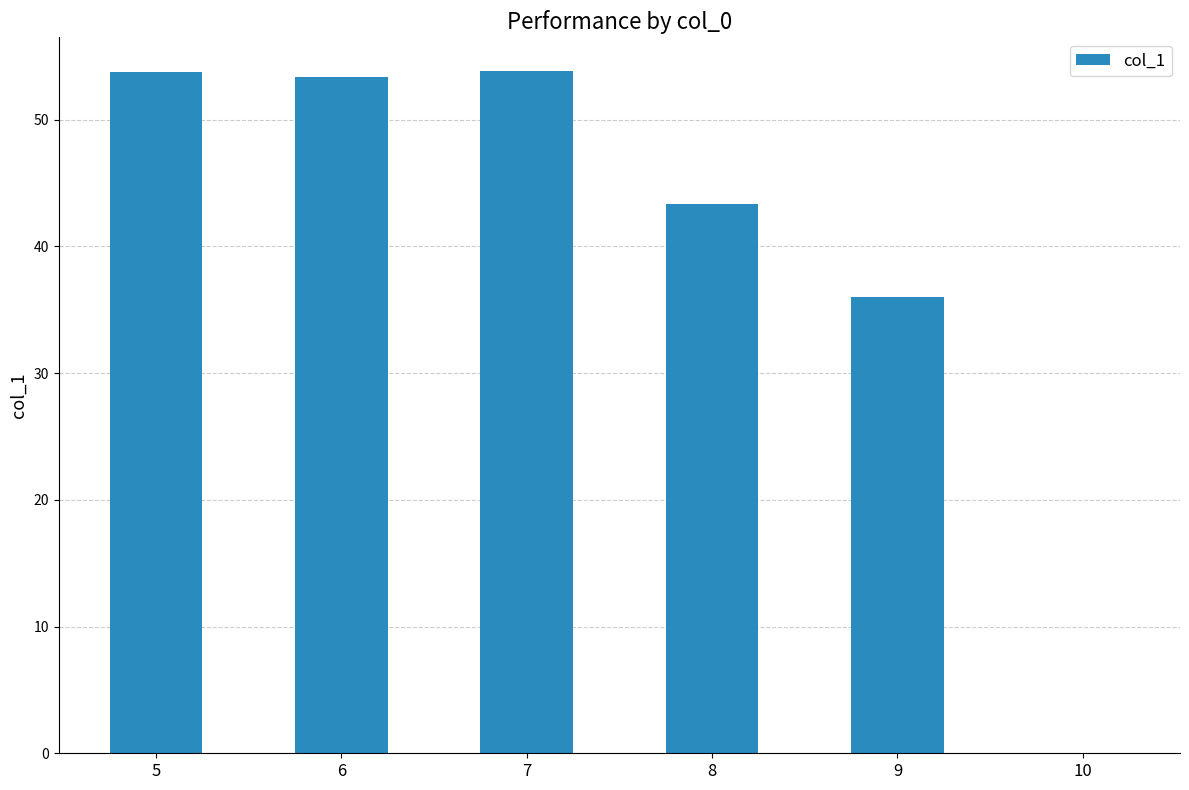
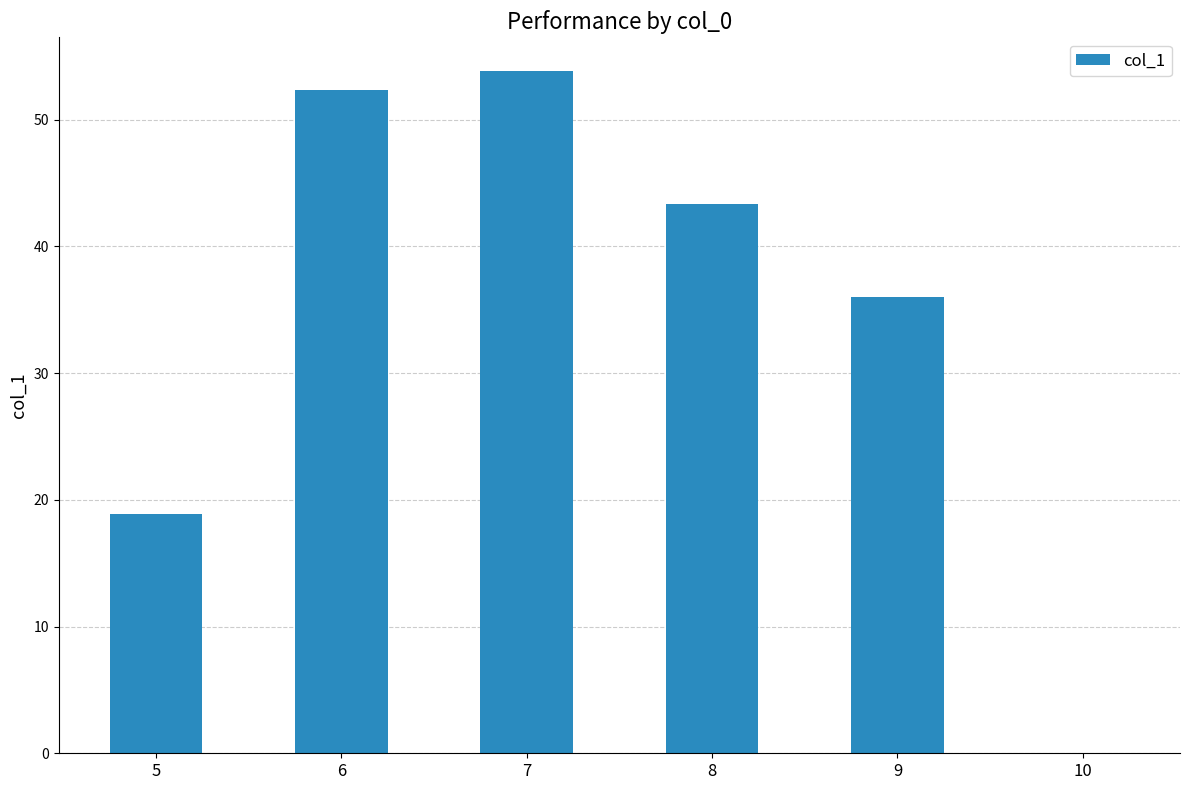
  {
-   "5": 53.8,
-   "6": 53.3,
+   "5": 18.9,
+   "6": 52.4,
    "7": 53.8,
    "8": 43.3,
    "9": 36.0,
    "10": 0.0
  }
